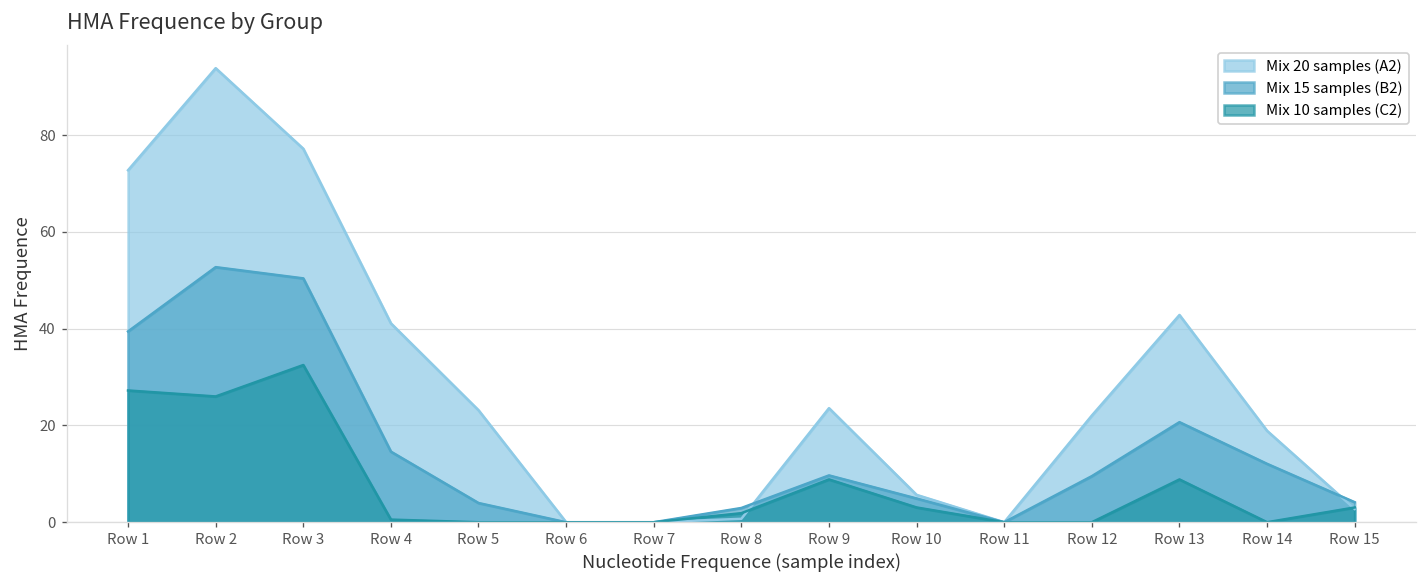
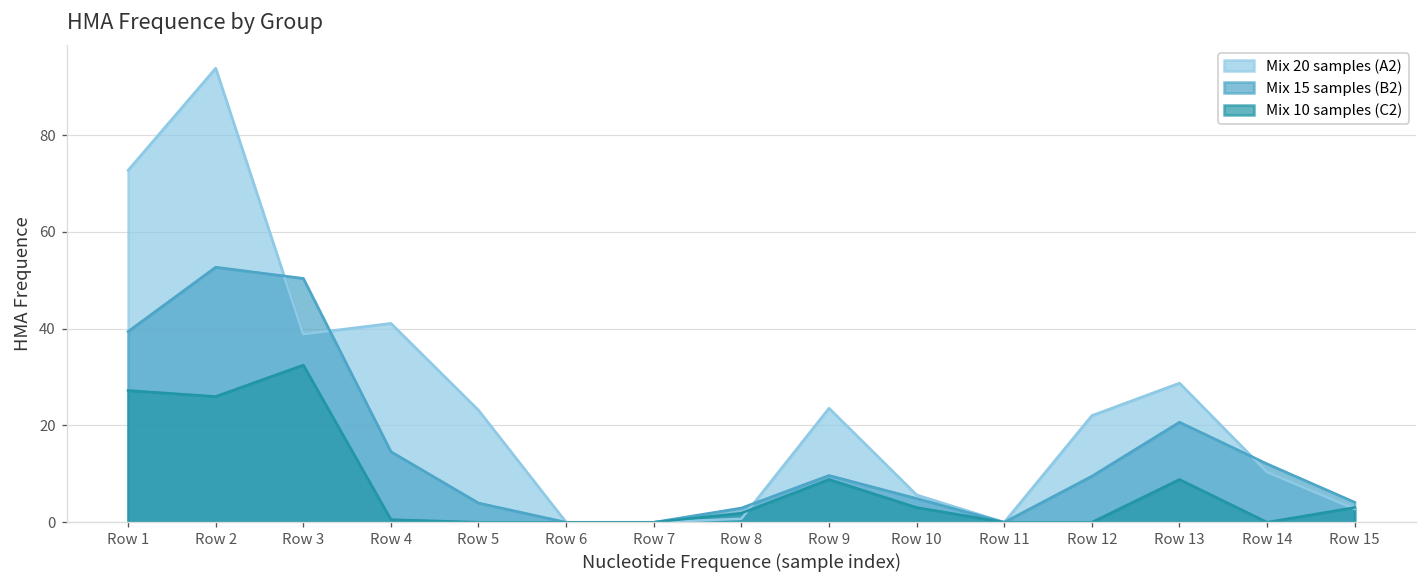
  {
    "Mix 20 samples (A2)": {
      "Row 1": 73,
      "Row 2": 94,
-     "Row 3": 77,
+     "Row 3": 39,
      "Row 4": 41,
      "Row 5": 23,
      "Row 8": 1,
      "Row 9": 24,
      "Row 10": 6,
      "Row 12": 22,
-     "Row 13": 43,
-     "Row 14": 19
+     "Row 13": 29,
+     "Row 14": 10
    }
  }
